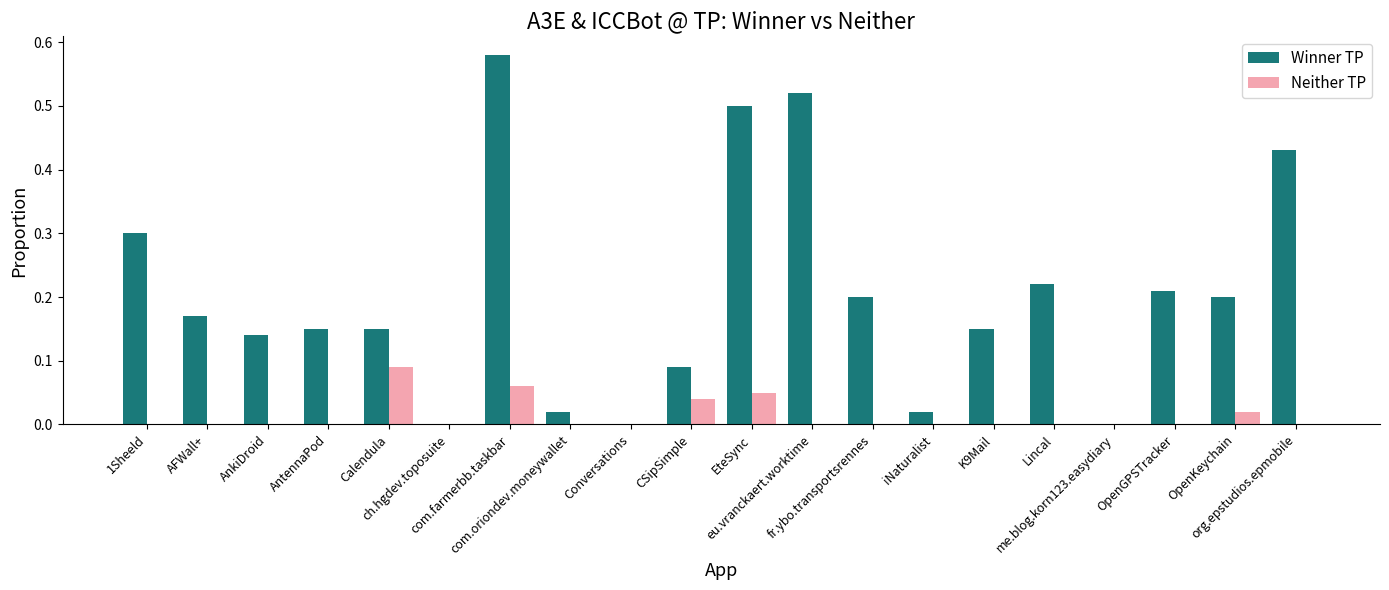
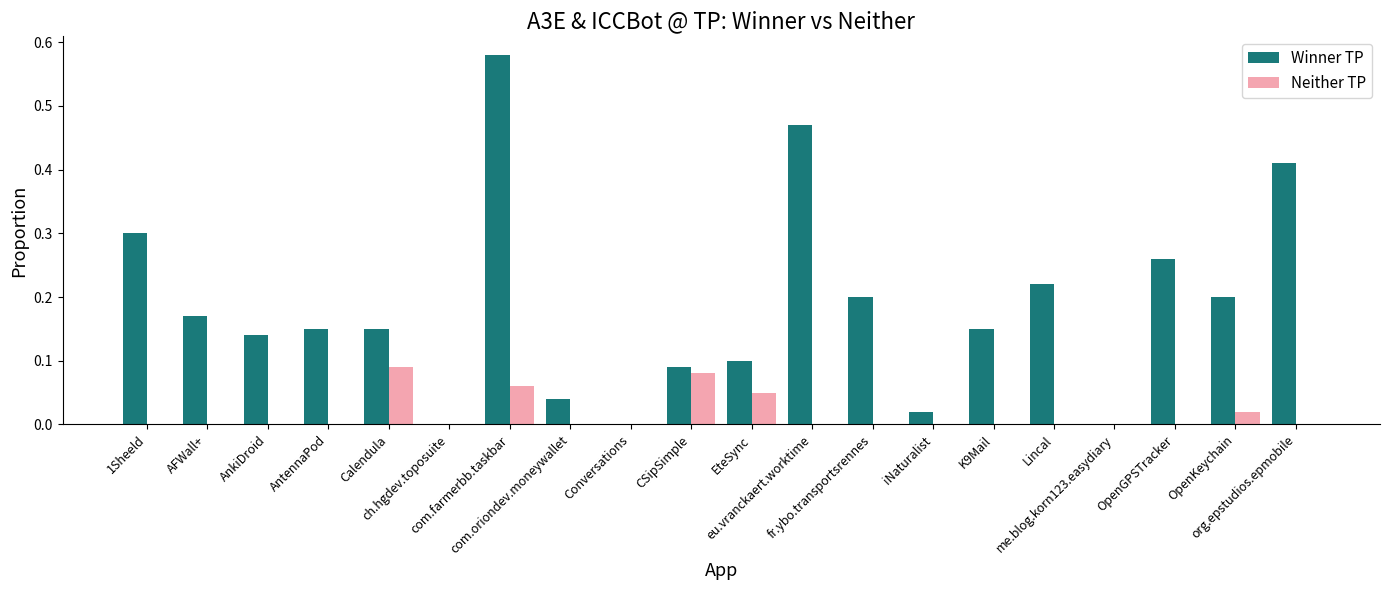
  {
    "Winner TP": {
      "1Sheeld": 0.30,
      "AFWall+": 0.17,
      "AnkiDroid": 0.14,
      "AntennaPod": 0.15,
      "Calendula": 0.15,
      "ch.hgdev.toposuite": 0.00,
      "com.farmerbb.taskbar": 0.58,
-     "com.oriondev.moneywallet": 0.02,
+     "com.oriondev.moneywallet": 0.04,
      "Conversations": 0.00,
      "CSipSimple": 0.09,
-     "EteSync": 0.5,
-     "eu.vranckaert.worktime": 0.52,
+     "EteSync": 0.1,
+     "eu.vranckaert.worktime": 0.47,
      "fr.ybo.transportsrennes": 0.20,
      "iNaturalist": 0.02,
      "K9Mail": 0.15,
      "Lincal": 0.22,
      "me.blog.korn123.easydiary": 0.00,
-     "OpenGPSTracker": 0.21,
+     "OpenGPSTracker": 0.26,
      "OpenKeychain": 0.20,
-     "org.epstudios.epmobile": 0.43
+     "org.epstudios.epmobile": 0.41
    },
    "Neither TP": {
      "1Sheeld": 0.00,
      "AFWall+": 0.00,
      "AnkiDroid": 0.00,
      "AntennaPod": 0.00,
      "Calendula": 0.09,
      "ch.hgdev.toposuite": 0.00,
      "com.farmerbb.taskbar": 0.06,
      "com.oriondev.moneywallet": 0.00,
      "Conversations": 0.00,
-     "CSipSimple": 0.04,
+     "CSipSimple": 0.08,
      "EteSync": 0.05,
      "eu.vranckaert.worktime": 0.00,
      "fr.ybo.transportsrennes": 0.00,
      "iNaturalist": 0.00,
      "K9Mail": 0.00,
      "Lincal": 0.00,
      "me.blog.korn123.easydiary": 0.00,
      "OpenGPSTracker": 0.00,
      "OpenKeychain": 0.02,
      "org.epstudios.epmobile": 0.00
    }
  }
